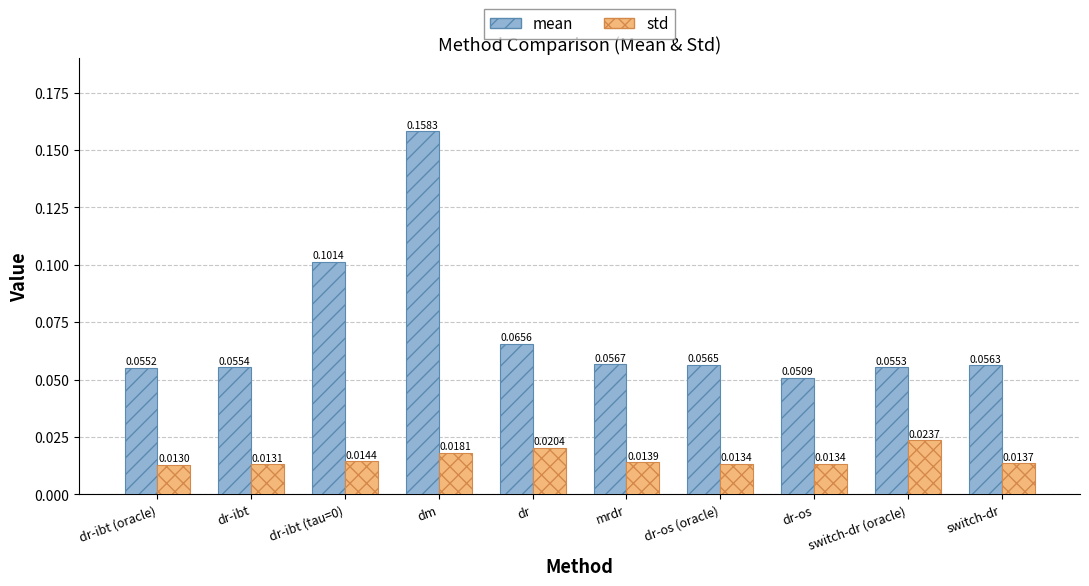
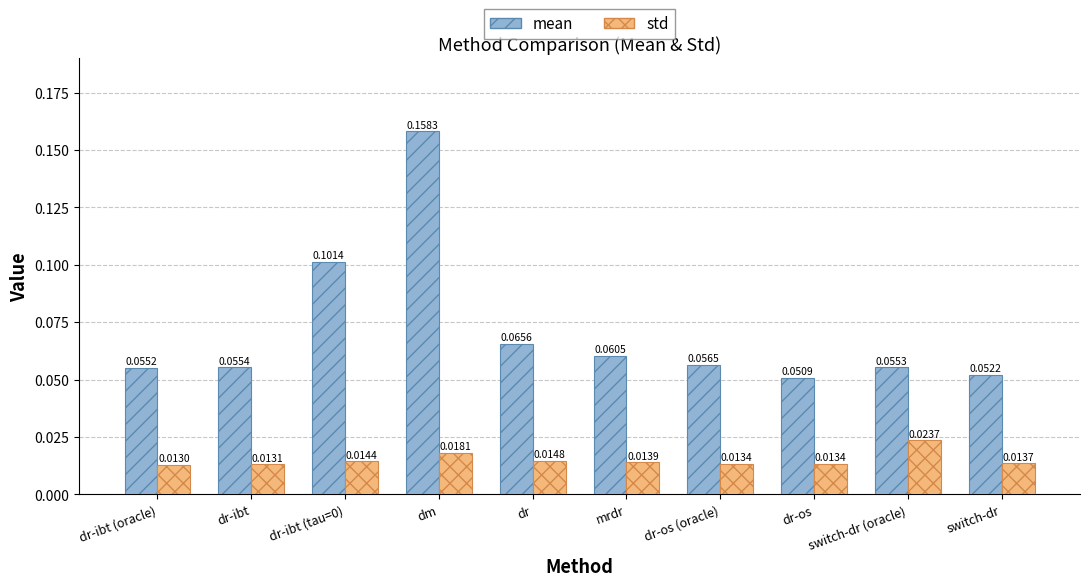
  {
    "mean": {
      "dr-ibt (oracle)": 0.0552,
      "dr-ibt": 0.0554,
      "dr-ibt (tau=0)": 0.1014,
      "dm": 0.1583,
      "dr": 0.0656,
-     "mrdr": 0.0567,
+     "mrdr": 0.0605,
      "dr-os (oracle)": 0.0565,
      "dr-os": 0.0509,
      "switch-dr (oracle)": 0.0553,
-     "switch-dr": 0.0563
+     "switch-dr": 0.0522
    },
    "std": {
      "dr-ibt (oracle)": 0.0130,
      "dr-ibt": 0.0131,
      "dr-ibt (tau=0)": 0.0144,
      "dm": 0.0181,
-     "dr": 0.0204,
+     "dr": 0.0148,
      "mrdr": 0.0139,
      "dr-os (oracle)": 0.0134,
      "dr-os": 0.0134,
      "switch-dr (oracle)": 0.0237,
      "switch-dr": 0.0137
    }
  }
